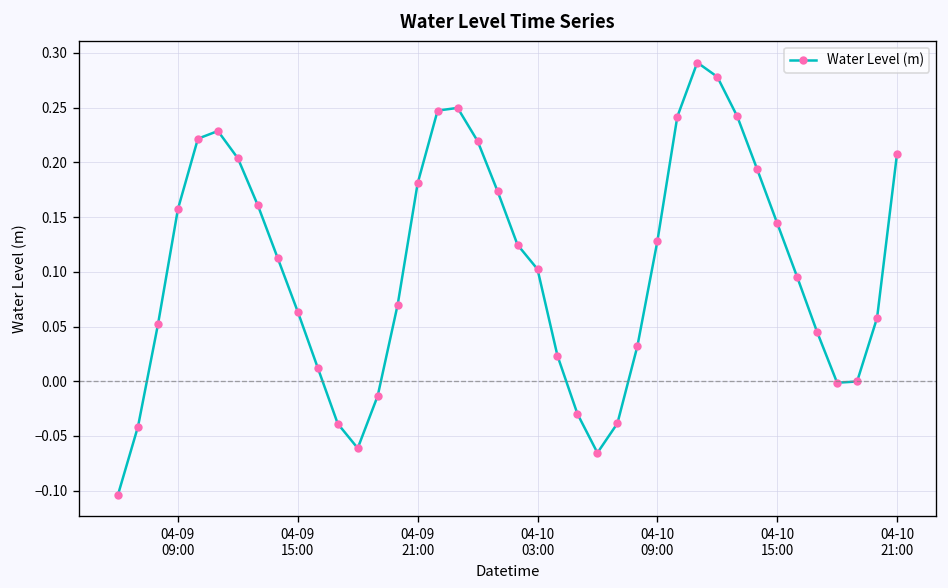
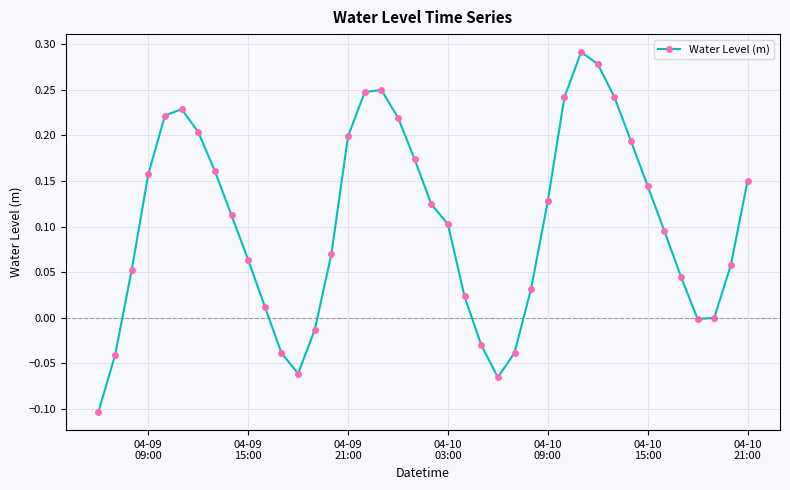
  {
    "04-09 09:00": 0.16,
    "04-09 15:00": 0.06,
-   "04-09 21:00": 0.18,
+   "04-09 21:00": 0.20,
    "04-10 03:00": 0.10,
    "04-10 09:00": 0.13,
    "04-10 15:00": 0.14,
-   "04-10 21:00": 0.21
+   "04-10 21:00": 0.15
  }
